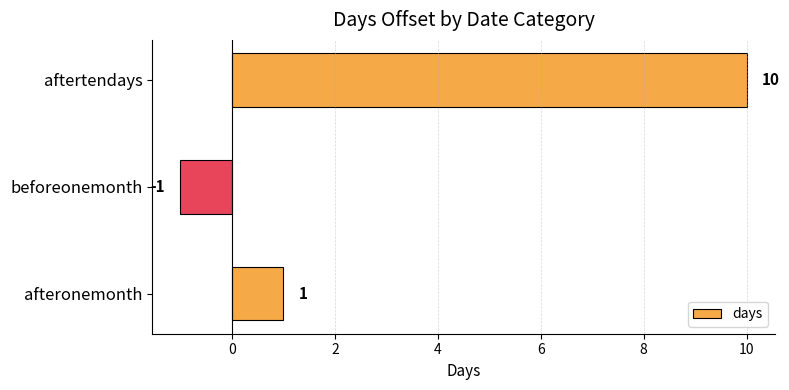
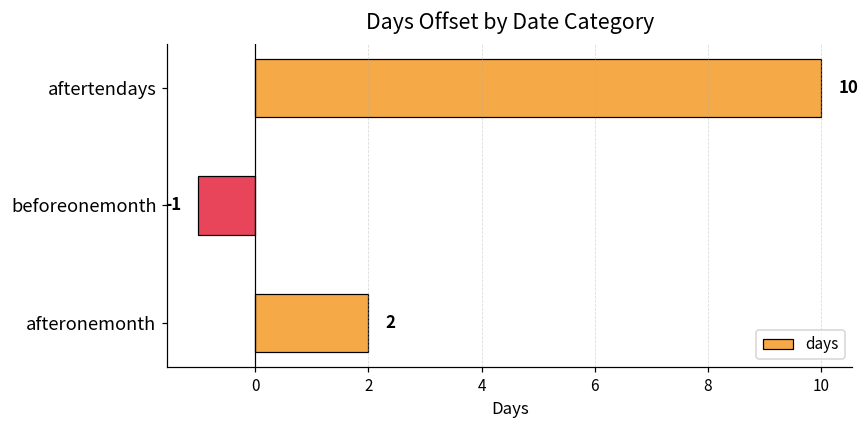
  {
    "aftertendays": 10,
    "beforeonemonth": -1,
-   "afteronemonth": 1
+   "afteronemonth": 2
  }
